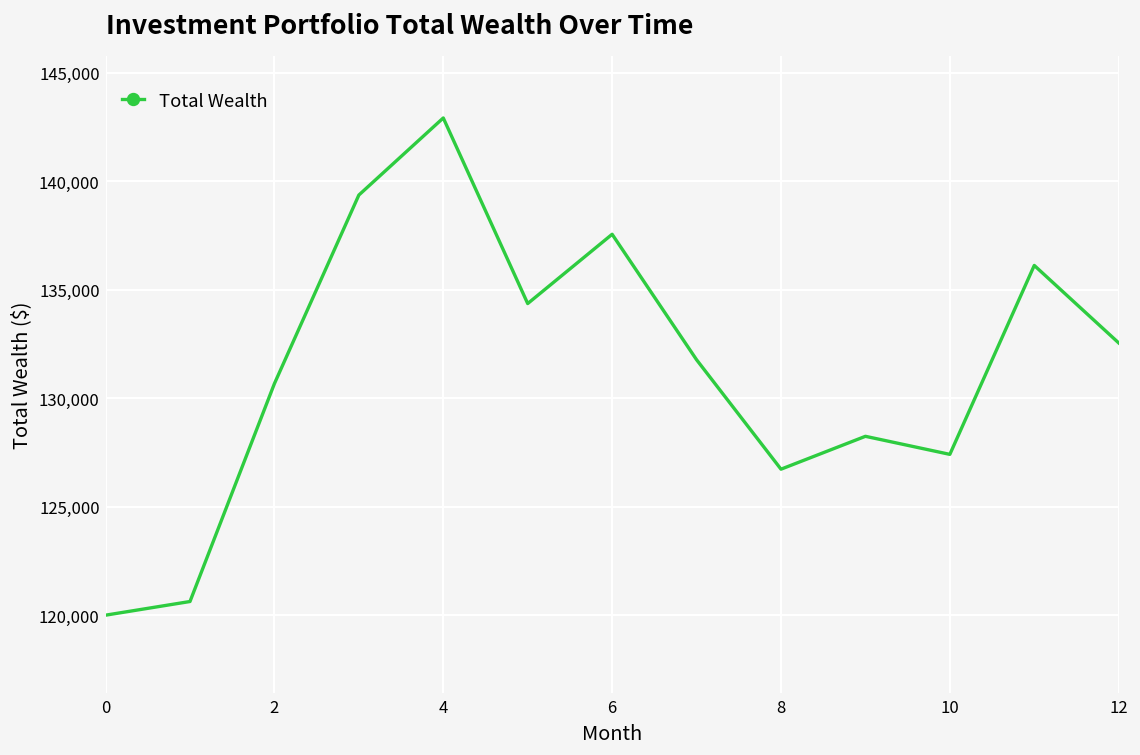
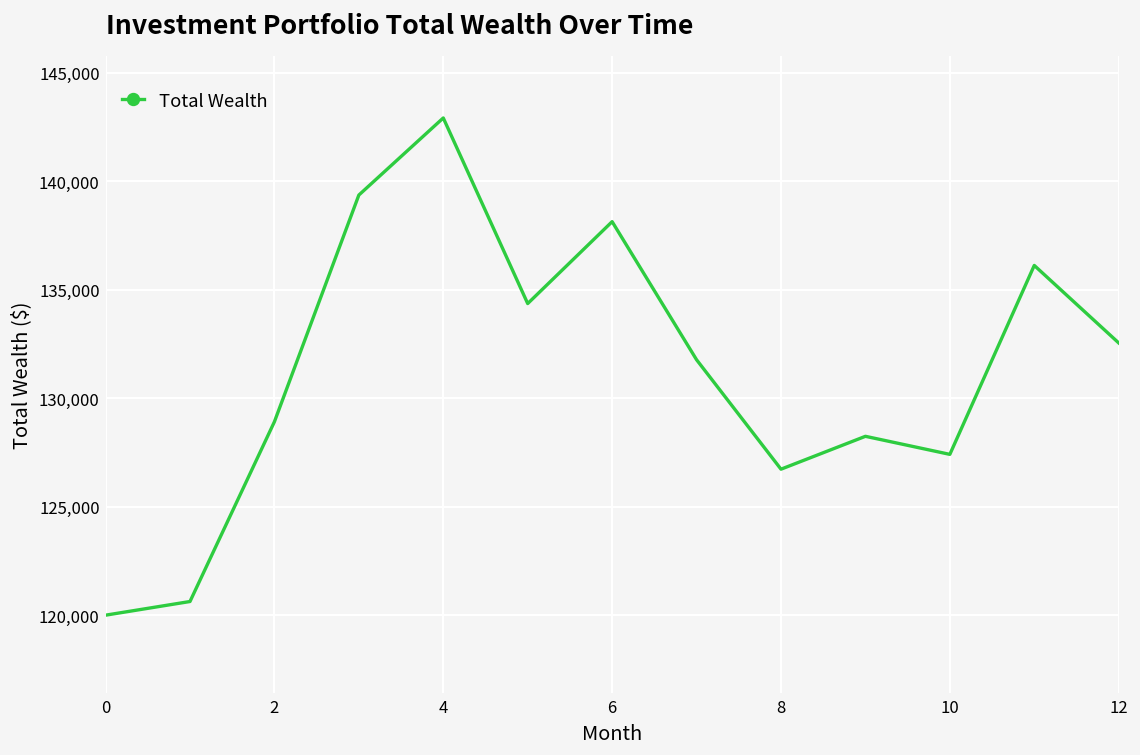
  {
    "0": "120,000",
-   "2": "130,700",
+   "2": "128,900",
    "4": "142,900",
-   "6": "137,600",
+   "6": "138,100",
    "8": "126,700",
    "10": "127,400",
    "12": "132,500"
  }
